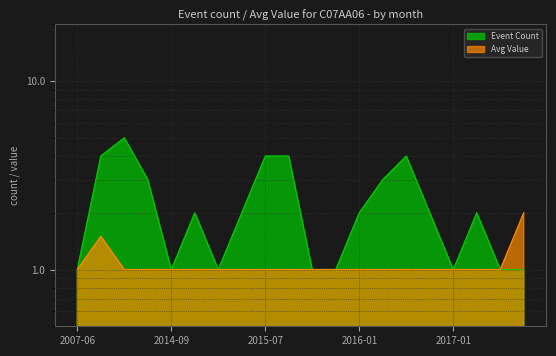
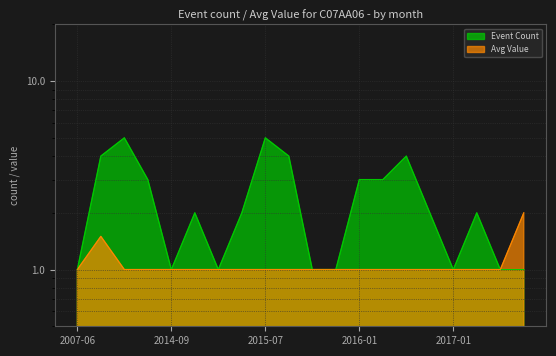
  {
    "Event Count": {
-     "2015-07": 4,
-     "2016-01": 2
+     "2015-07": 5,
+     "2016-01": 3
    },
    "Avg Value": {
      "2015-07": 1,
      "2016-01": 1
    }
  }
